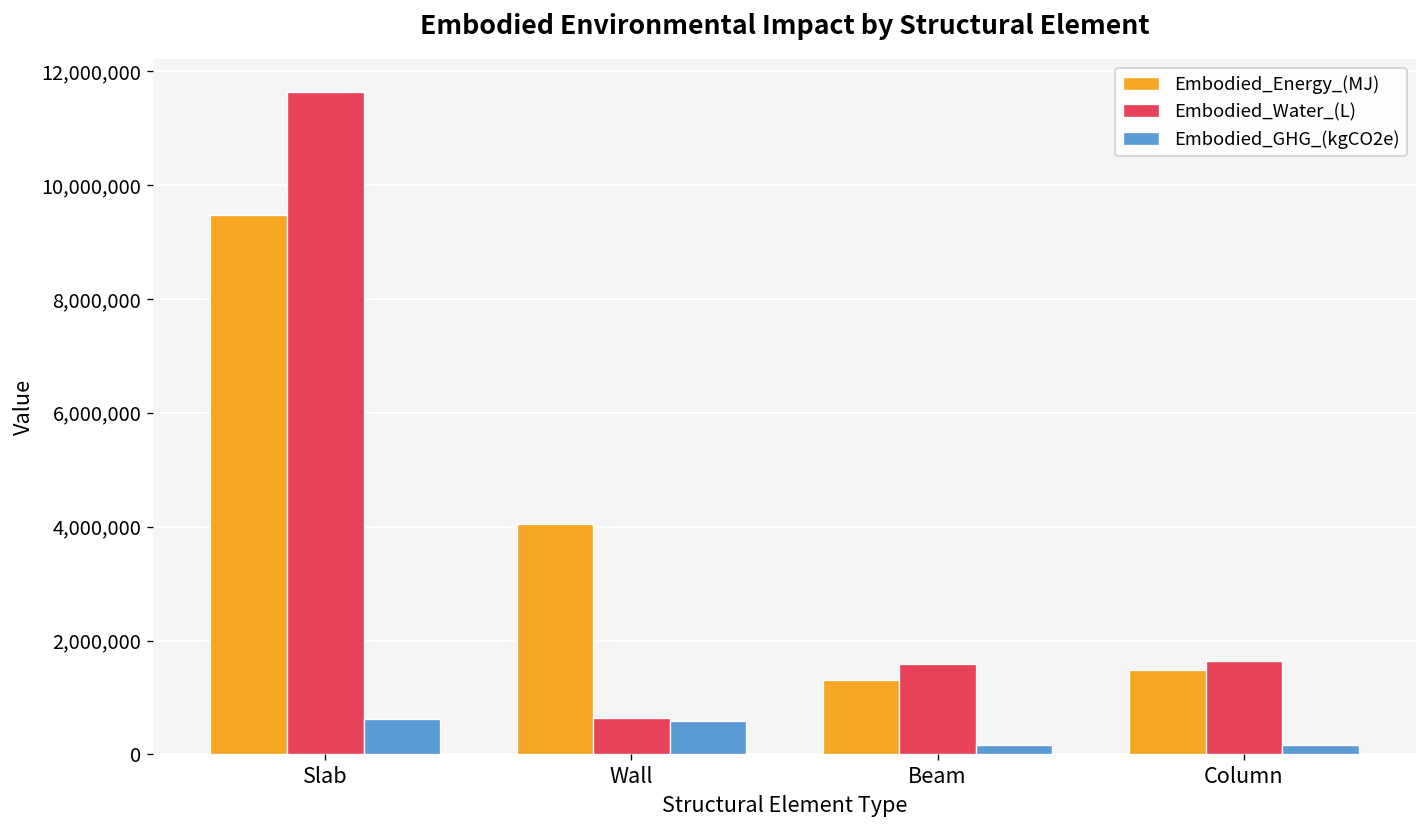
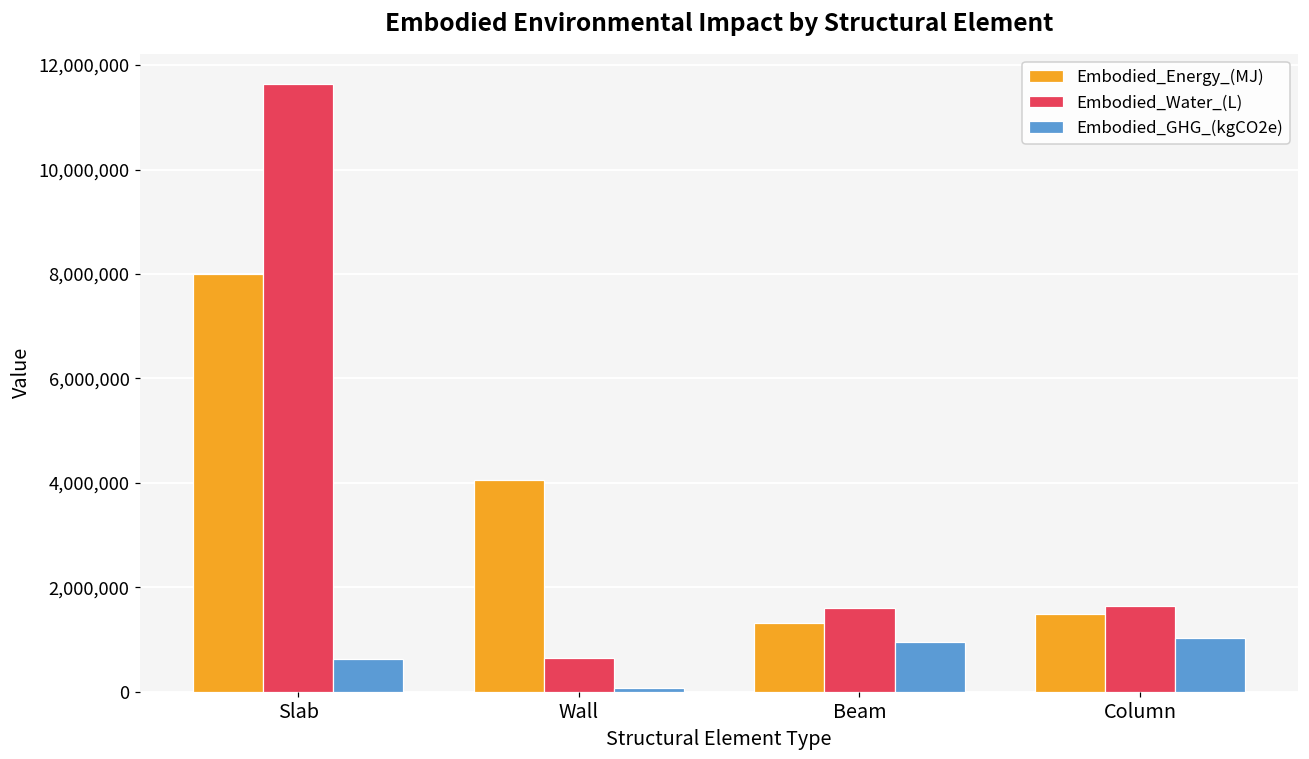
  {
    "Embodied_Energy_(MJ)": {
-     "Slab": "9,500,000",
+     "Slab": "8,000,000",
      "Wall": "4,100,000",
      "Beam": "1,300,000",
      "Column": "1,500,000"
    },
    "Embodied_Water_(L)": {
      "Slab": "11,600,000",
      "Wall": "600,000",
      "Beam": "1,600,000",
      "Column": "1,600,000"
    },
    "Embodied_GHG_(kgCO2e)": {
      "Slab": "600,000",
-     "Wall": "600,000",
-     "Beam": "200,000",
-     "Column": "200,000"
+     "Wall": "100,000",
+     "Beam": "900,000",
+     "Column": "1,000,000"
    }
  }
